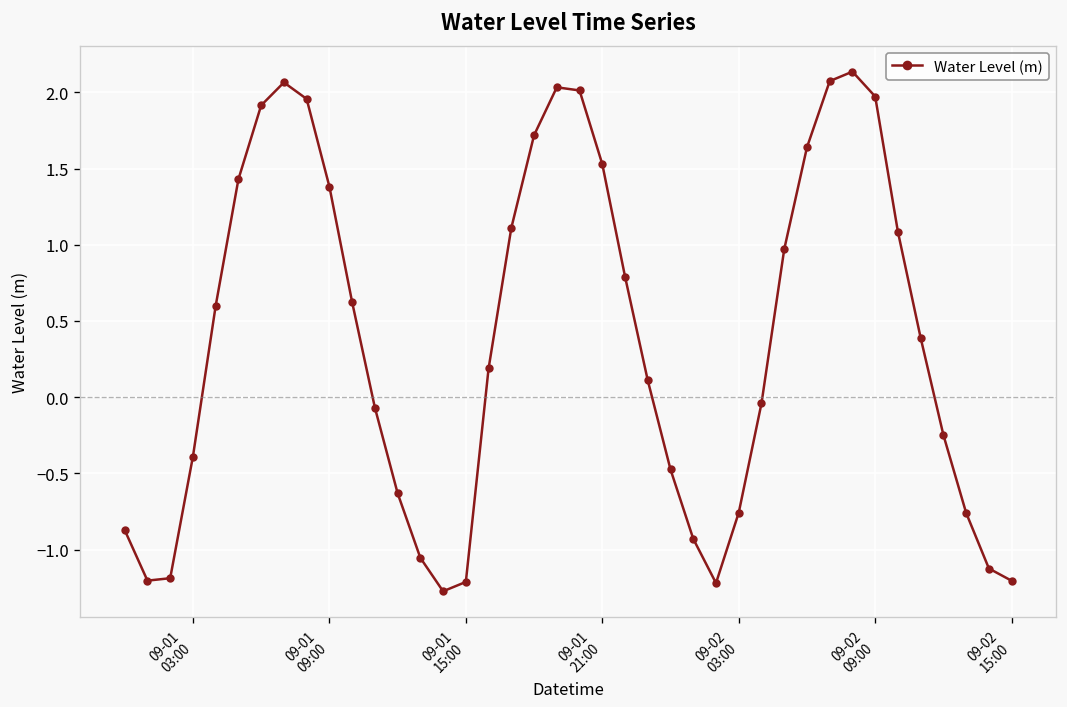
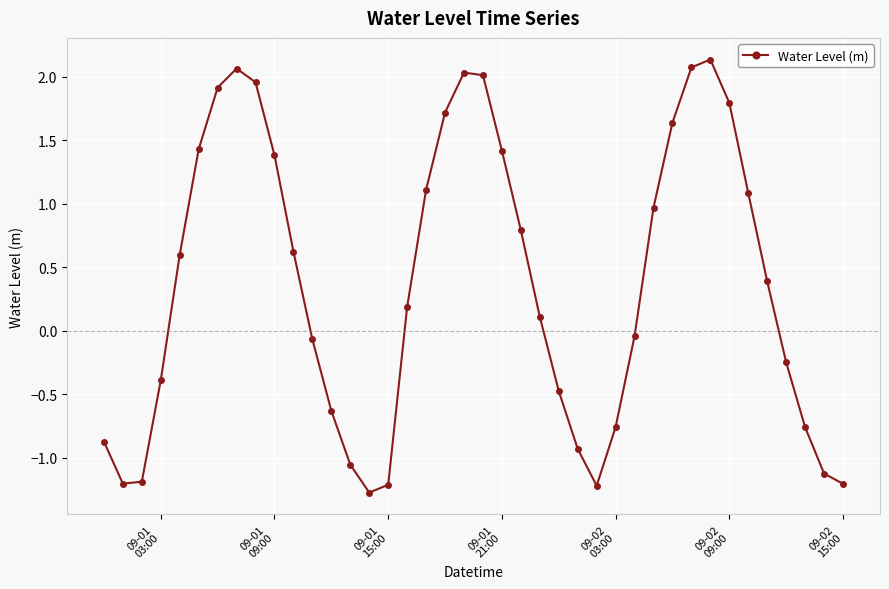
  {
    "09-01 03:00": -0.39,
    "09-01 09:00": 1.38,
    "09-01 15:00": -1.21,
-   "09-01 21:00": 1.53,
+   "09-01 21:00": 1.42,
    "09-02 03:00": -0.76,
-   "09-02 09:00": 1.97,
+   "09-02 09:00": 1.79,
    "09-02 15:00": -1.20
  }
